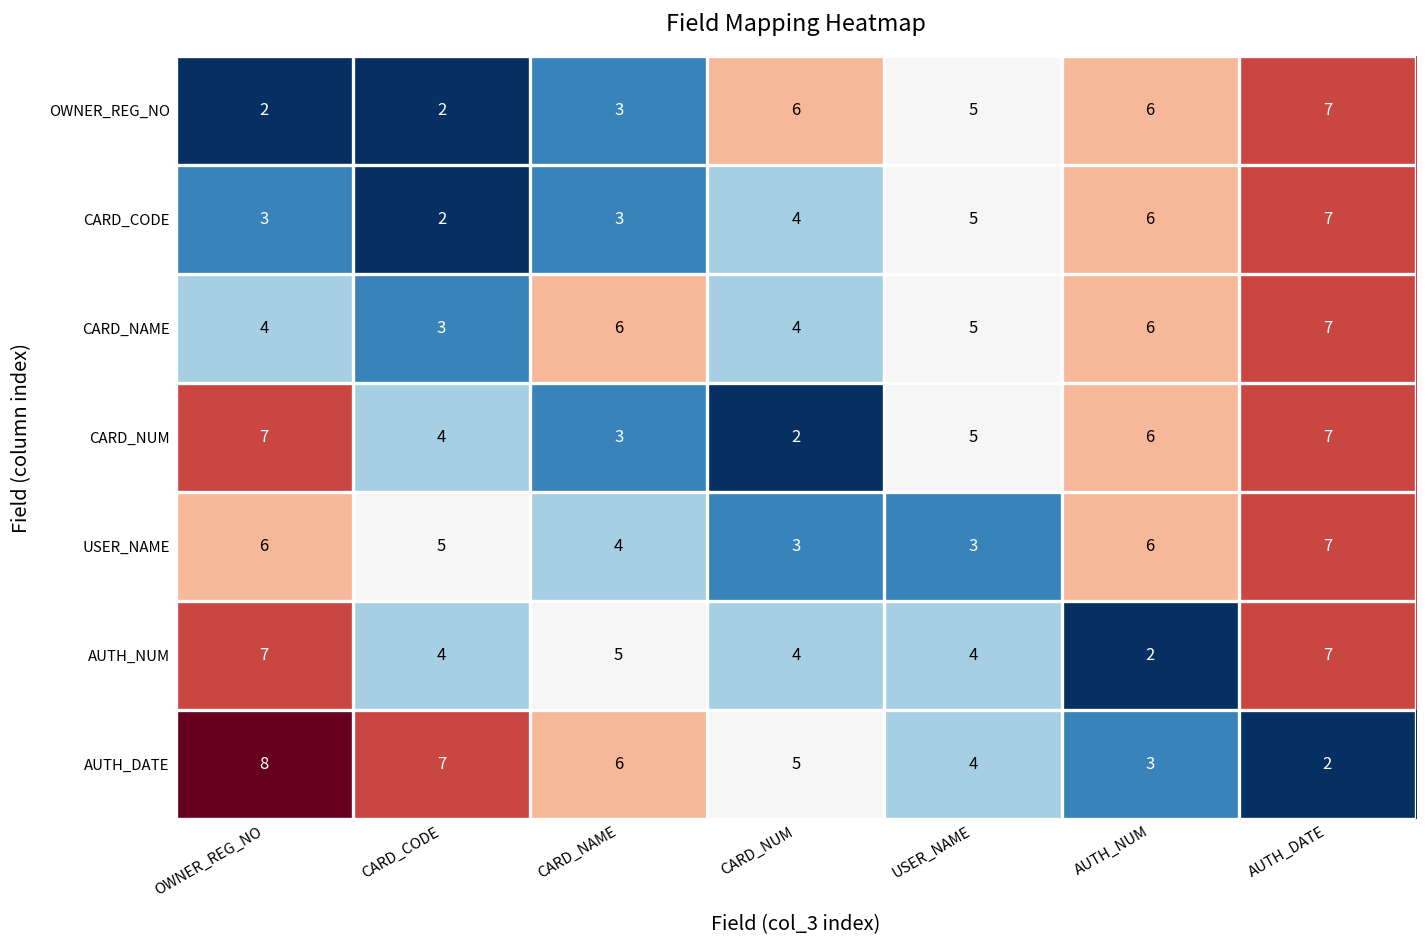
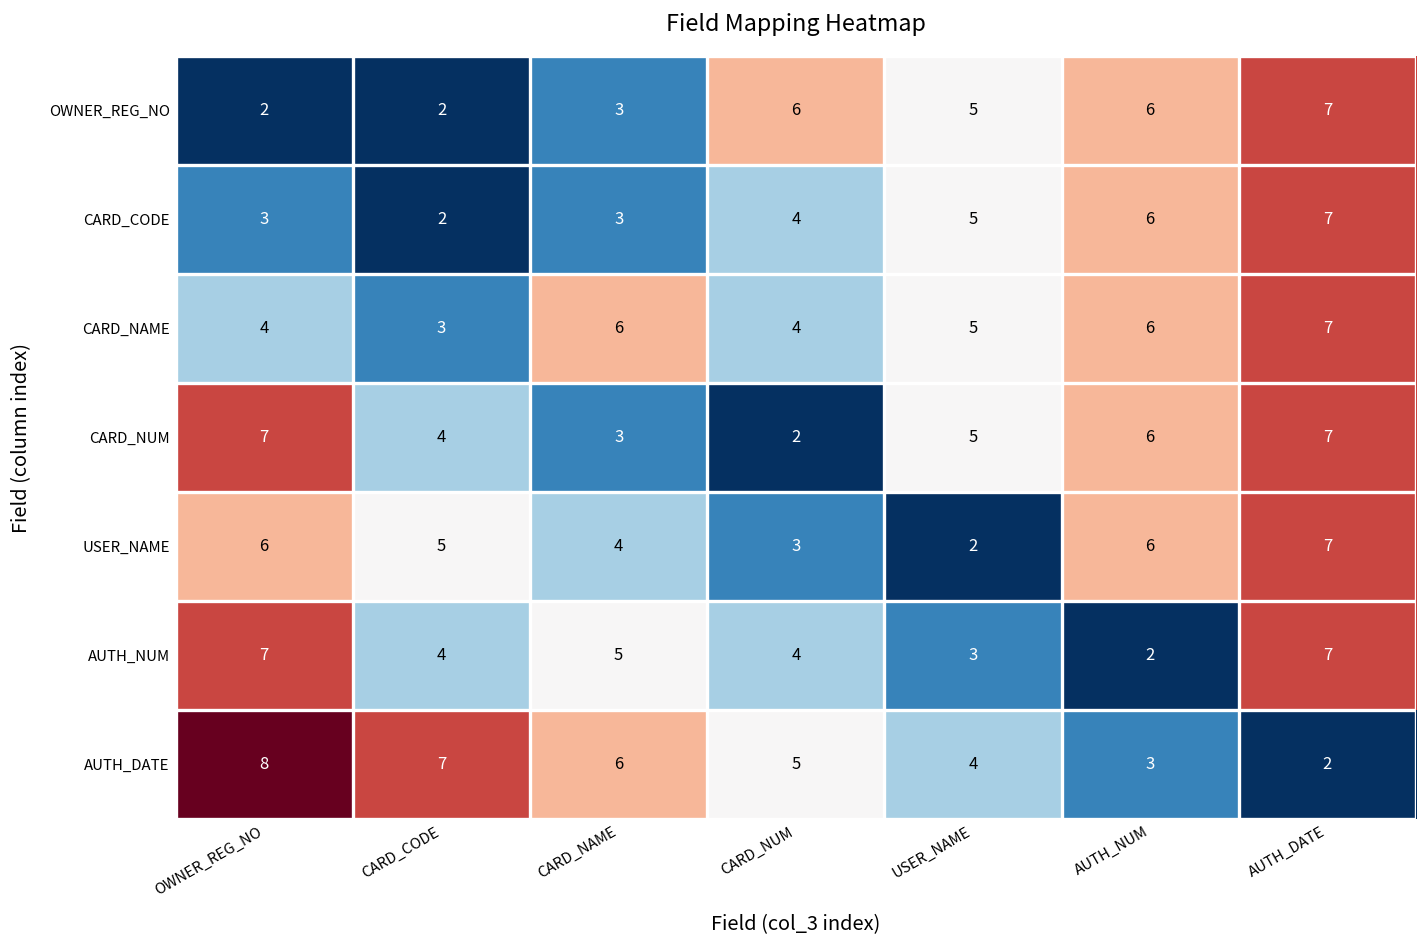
  {
    "OWNER_REG_NO": {
      "OWNER_REG_NO": 2,
      "CARD_CODE": 2,
      "CARD_NAME": 3,
      "CARD_NUM": 6,
      "USER_NAME": 5,
      "AUTH_NUM": 6,
      "AUTH_DATE": 7
    },
    "CARD_CODE": {
      "OWNER_REG_NO": 3,
      "CARD_CODE": 2,
      "CARD_NAME": 3,
      "CARD_NUM": 4,
      "USER_NAME": 5,
      "AUTH_NUM": 6,
      "AUTH_DATE": 7
    },
    "CARD_NAME": {
      "OWNER_REG_NO": 4,
      "CARD_CODE": 3,
      "CARD_NAME": 6,
      "CARD_NUM": 4,
      "USER_NAME": 5,
      "AUTH_NUM": 6,
      "AUTH_DATE": 7
    },
    "CARD_NUM": {
      "OWNER_REG_NO": 7,
      "CARD_CODE": 4,
      "CARD_NAME": 3,
      "CARD_NUM": 2,
      "USER_NAME": 5,
      "AUTH_NUM": 6,
      "AUTH_DATE": 7
    },
    "USER_NAME": {
      "OWNER_REG_NO": 6,
      "CARD_CODE": 5,
      "CARD_NAME": 4,
      "CARD_NUM": 3,
-     "USER_NAME": 3,
+     "USER_NAME": 2,
      "AUTH_NUM": 6,
      "AUTH_DATE": 7
    },
    "AUTH_NUM": {
      "OWNER_REG_NO": 7,
      "CARD_CODE": 4,
      "CARD_NAME": 5,
      "CARD_NUM": 4,
-     "USER_NAME": 4,
+     "USER_NAME": 3,
      "AUTH_NUM": 2,
      "AUTH_DATE": 7
    },
    "AUTH_DATE": {
      "OWNER_REG_NO": 8,
      "CARD_CODE": 7,
      "CARD_NAME": 6,
      "CARD_NUM": 5,
      "USER_NAME": 4,
      "AUTH_NUM": 3,
      "AUTH_DATE": 2
    }
  }
